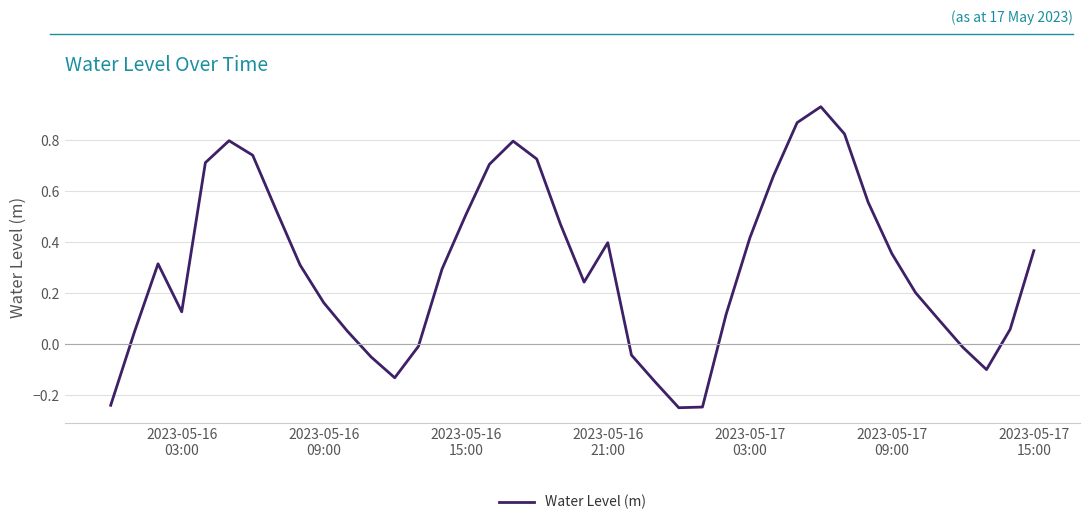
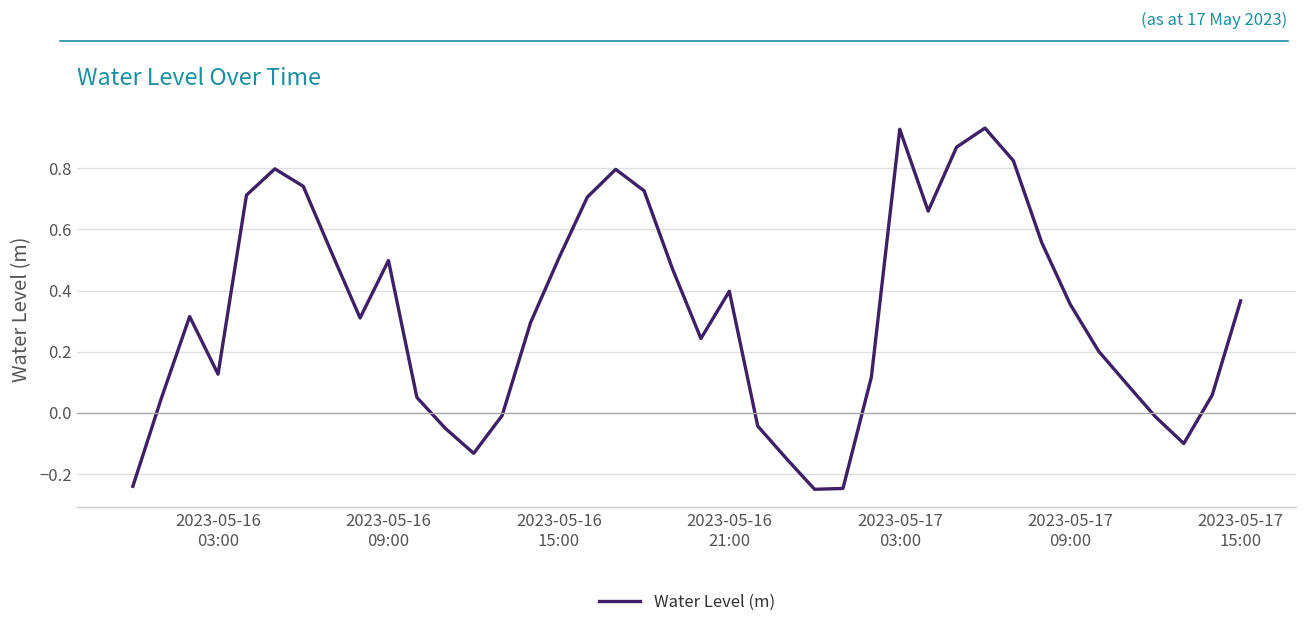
  {
    "2023-05-16 03:00": 0.13,
-   "2023-05-16 09:00": 0.16,
+   "2023-05-16 09:00": 0.50,
    "2023-05-16 15:00": 0.51,
    "2023-05-16 21:00": 0.40,
-   "2023-05-17 03:00": 0.42,
+   "2023-05-17 03:00": 0.93,
    "2023-05-17 09:00": 0.36,
    "2023-05-17 15:00": 0.37
  }
